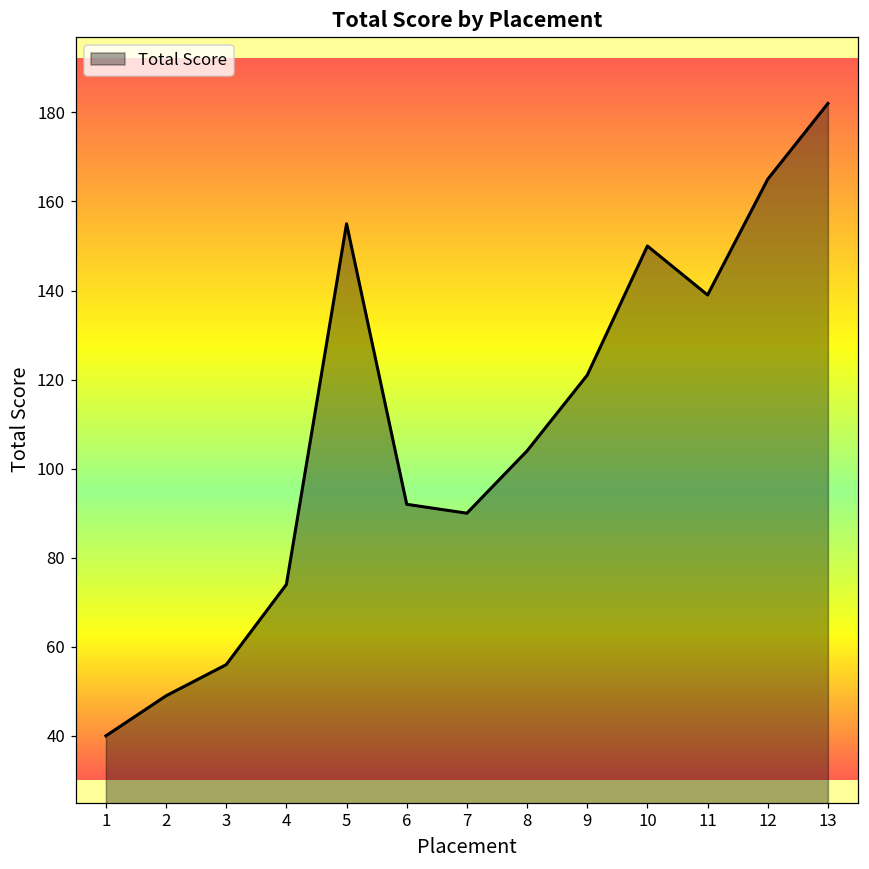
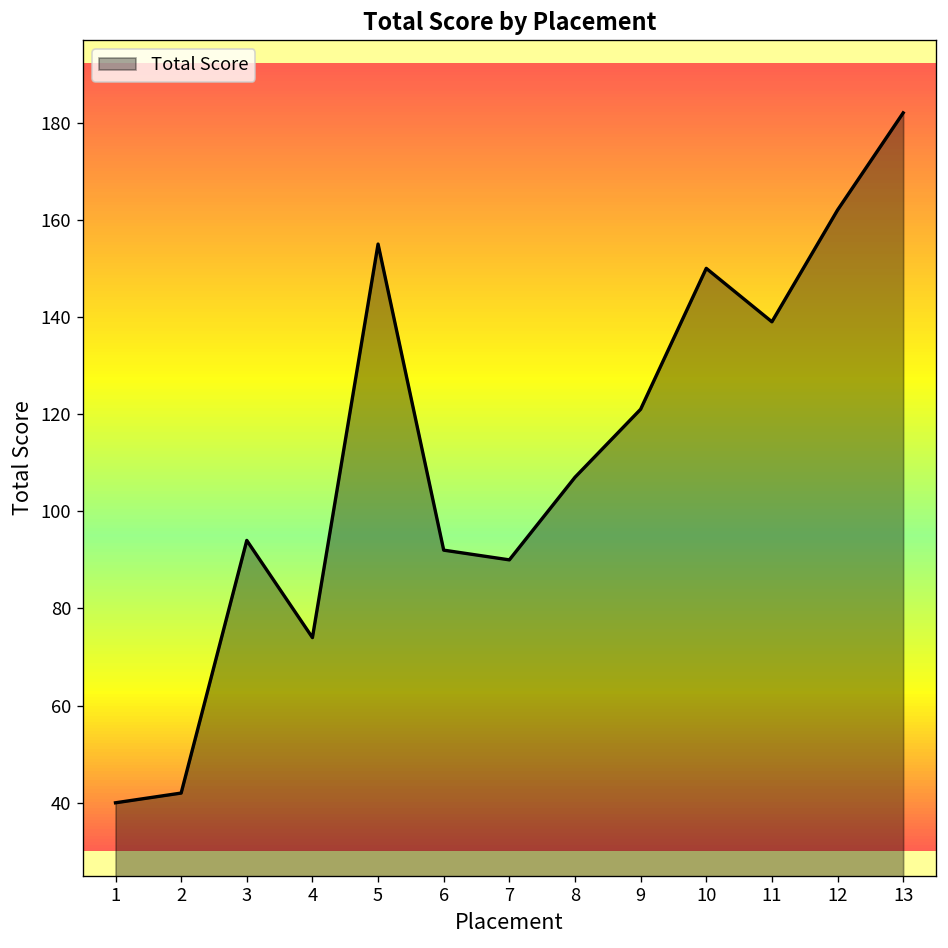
  {
    "1": 40,
-   "2": 49,
-   "3": 56,
+   "2": 42,
+   "3": 94,
    "4": 74,
    "5": 155,
    "6": 92,
    "7": 90,
-   "8": 104,
+   "8": 107,
    "9": 121,
    "10": 150,
    "11": 139,
-   "12": 165,
+   "12": 162,
    "13": 182
  }
